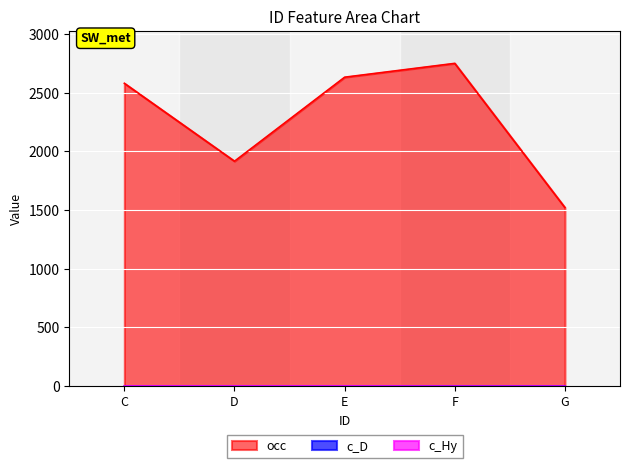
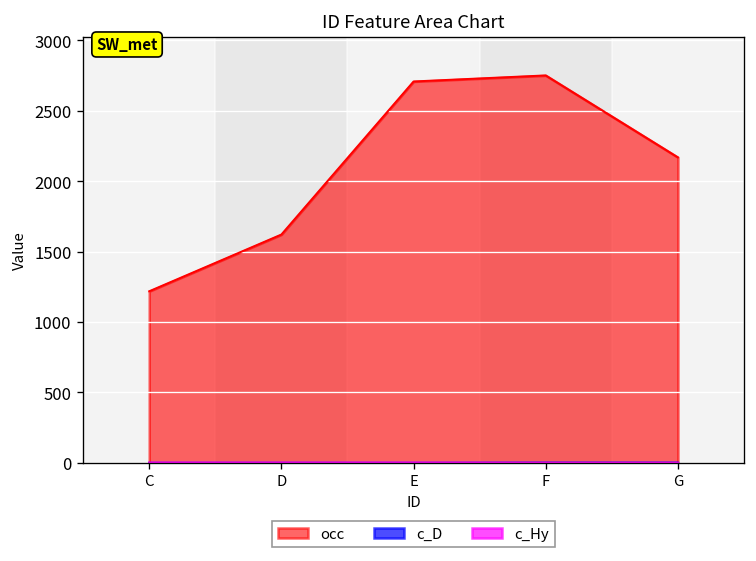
  {
    "occ": {
-     "C": 2580,
-     "D": 1920,
-     "E": 2630,
+     "C": 1220,
+     "D": 1620,
+     "E": 2710,
      "F": 2750,
-     "G": 1520
+     "G": 2170
    },
    "c_Hy": {
      "C": 0,
      "D": 0,
      "E": 0,
      "F": 0,
      "G": 0
    }
  }
